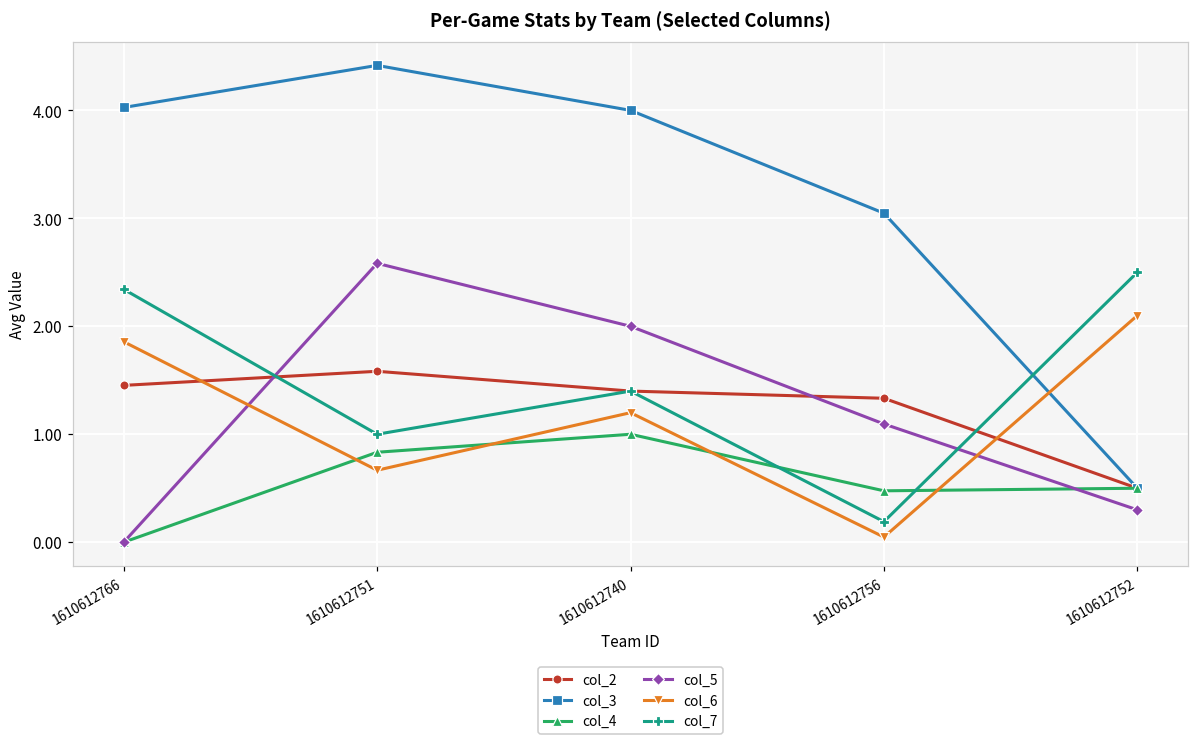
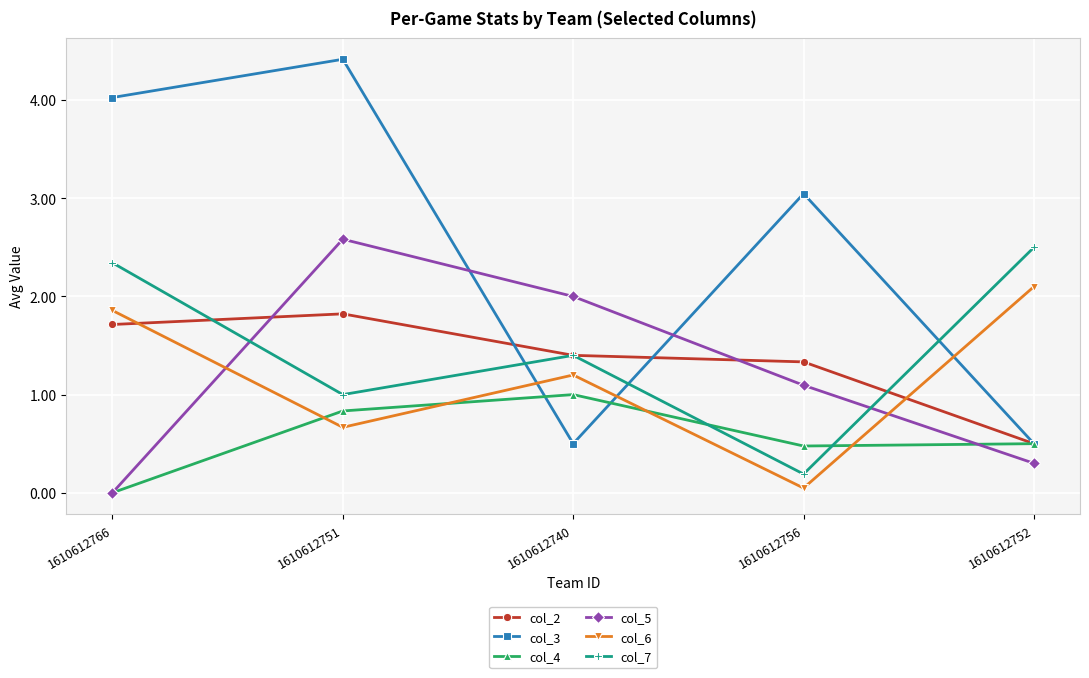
  {
    "col_2": {
-     "1610612766": 1.5,
-     "1610612751": 1.6,
+     "1610612766": 1.7,
+     "1610612751": 1.8,
      "1610612756": 1.3
    },
    "col_3": {
      "1610612766": 4.0,
      "1610612751": 4.4,
-     "1610612740": 4.0,
+     "1610612740": 0.5,
      "1610612756": 3.0
    },
    "col_5": {
      "1610612751": 2.6,
      "1610612740": 2.0,
      "1610612756": 1.1,
      "1610612752": 0.3
    },
    "col_6": {
      "1610612766": 1.9,
      "1610612751": 0.7,
      "1610612740": 1.2,
      "1610612756": 0.0,
      "1610612752": 2.1
    }
  }
